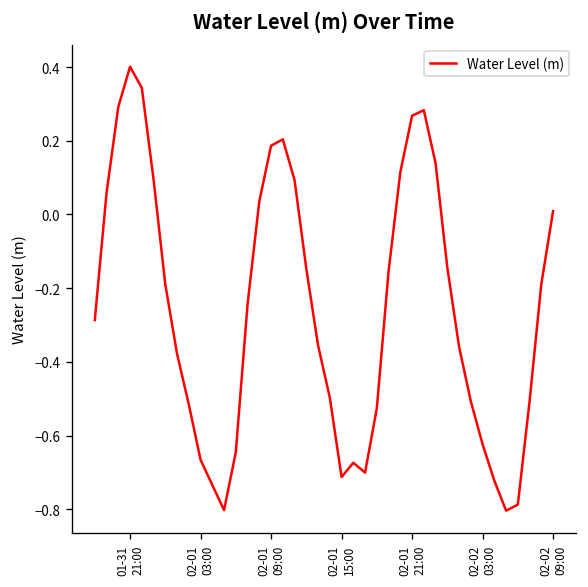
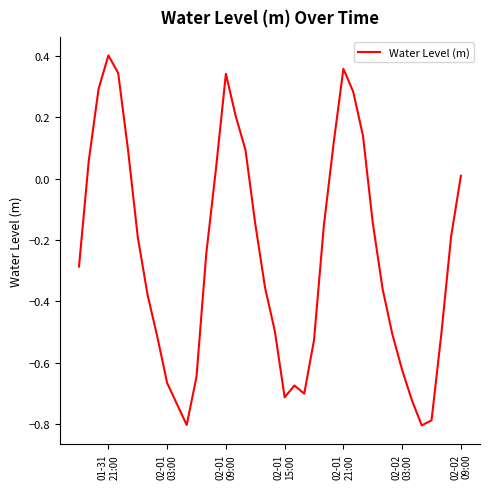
  {
    "01-31 21:00": 0.40,
    "02-01 03:00": -0.67,
-   "02-01 09:00": 0.19,
+   "02-01 09:00": 0.34,
    "02-01 15:00": -0.71,
-   "02-01 21:00": 0.27,
+   "02-01 21:00": 0.36,
    "02-02 03:00": -0.62,
    "02-02 09:00": 0.01
  }
